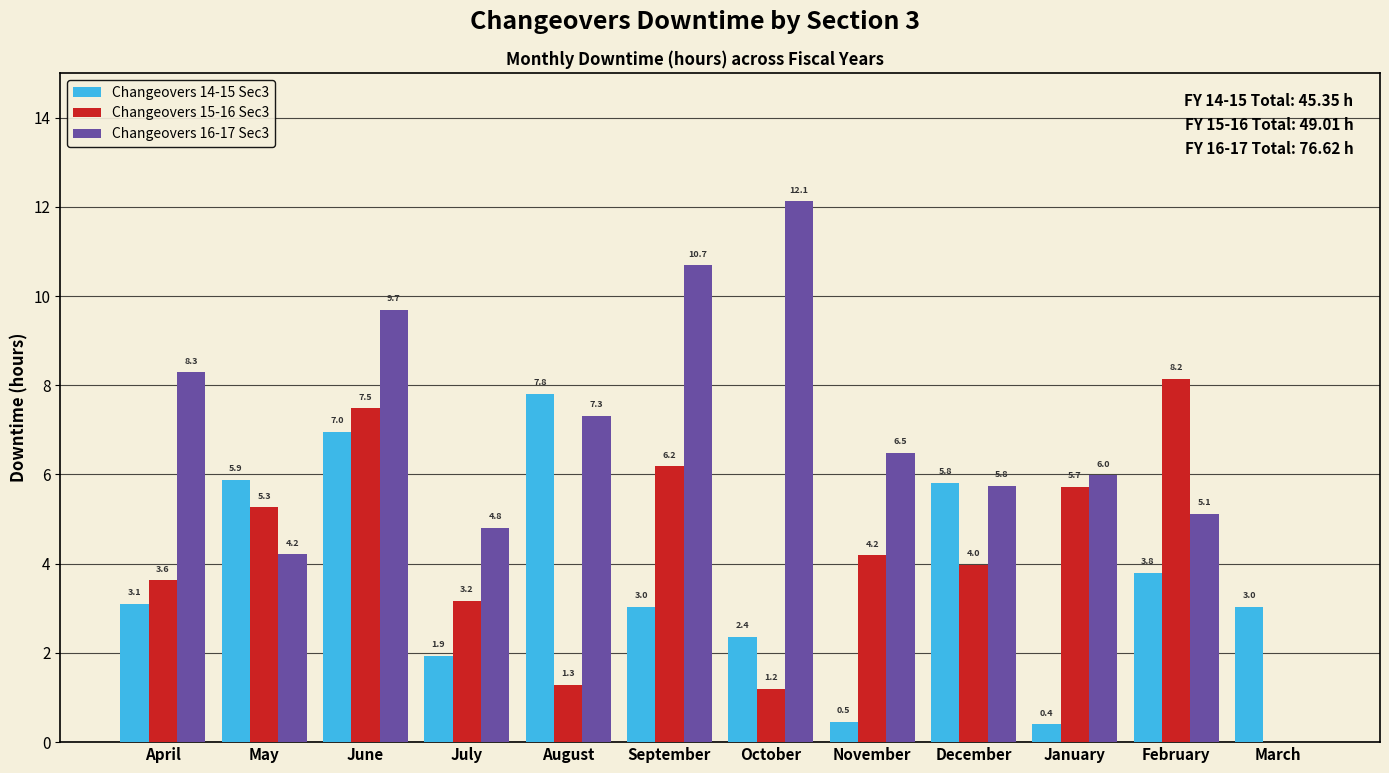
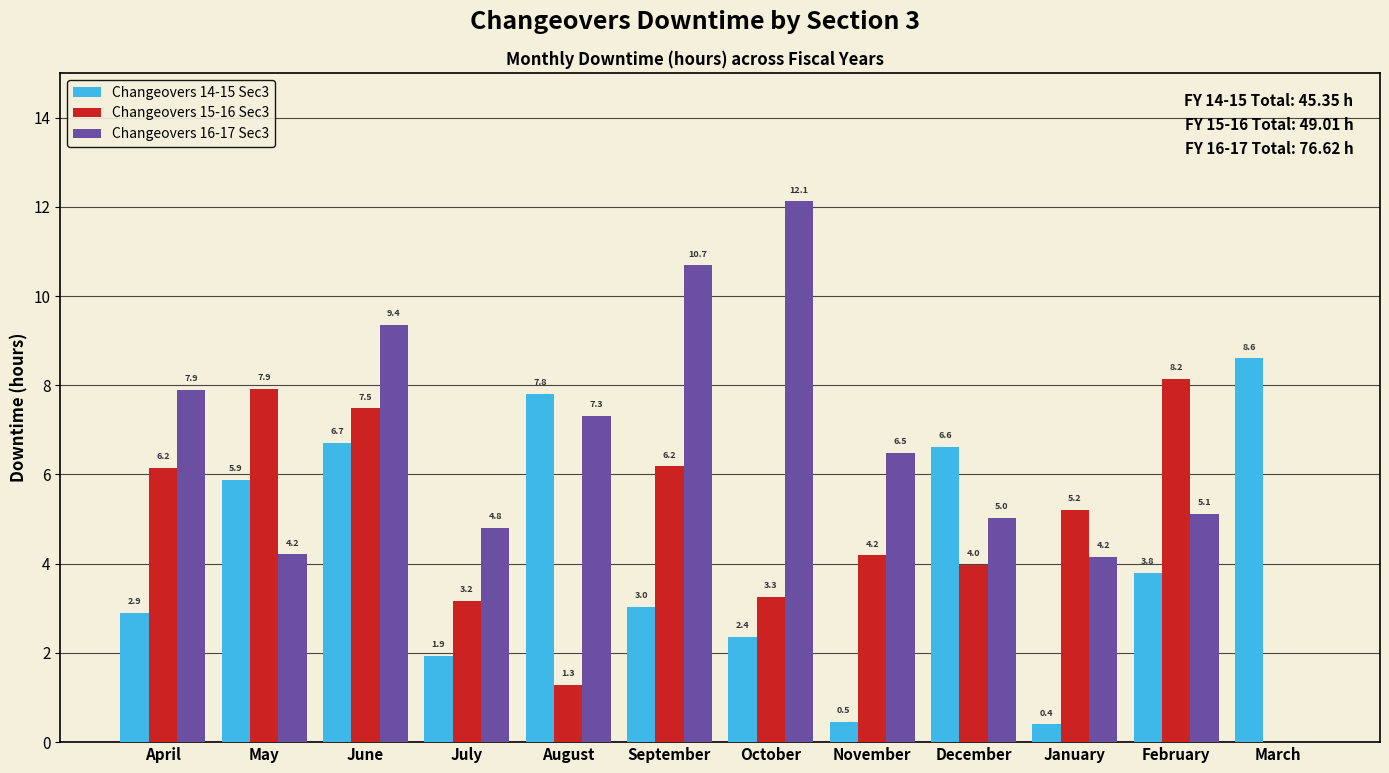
  {
    "Changeovers 14-15 Sec3": {
-     "April": 3.1,
+     "April": 2.9,
      "May": 5.9,
-     "June": 7.0,
+     "June": 6.7,
      "July": 1.9,
      "August": 7.8,
      "September": 3.0,
      "October": 2.4,
      "November": 0.5,
-     "December": 5.8,
+     "December": 6.6,
      "January": 0.4,
      "February": 3.8,
-     "March": 3.0
+     "March": 8.6
    },
    "Changeovers 15-16 Sec3": {
-     "April": 3.6,
-     "May": 5.3,
+     "April": 6.2,
+     "May": 7.9,
      "June": 7.5,
      "July": 3.2,
      "August": 1.3,
      "September": 6.2,
-     "October": 1.2,
+     "October": 3.3,
      "November": 4.2,
      "December": 4.0,
-     "January": 5.7,
+     "January": 5.2,
      "February": 8.2
    },
    "Changeovers 16-17 Sec3": {
-     "April": 8.3,
+     "April": 7.9,
      "May": 4.2,
-     "June": 9.7,
+     "June": 9.4,
      "July": 4.8,
      "August": 7.3,
      "September": 10.7,
      "October": 12.1,
      "November": 6.5,
-     "December": 5.8,
-     "January": 6.0,
+     "December": 5.0,
+     "January": 4.2,
      "February": 5.1
    }
  }
